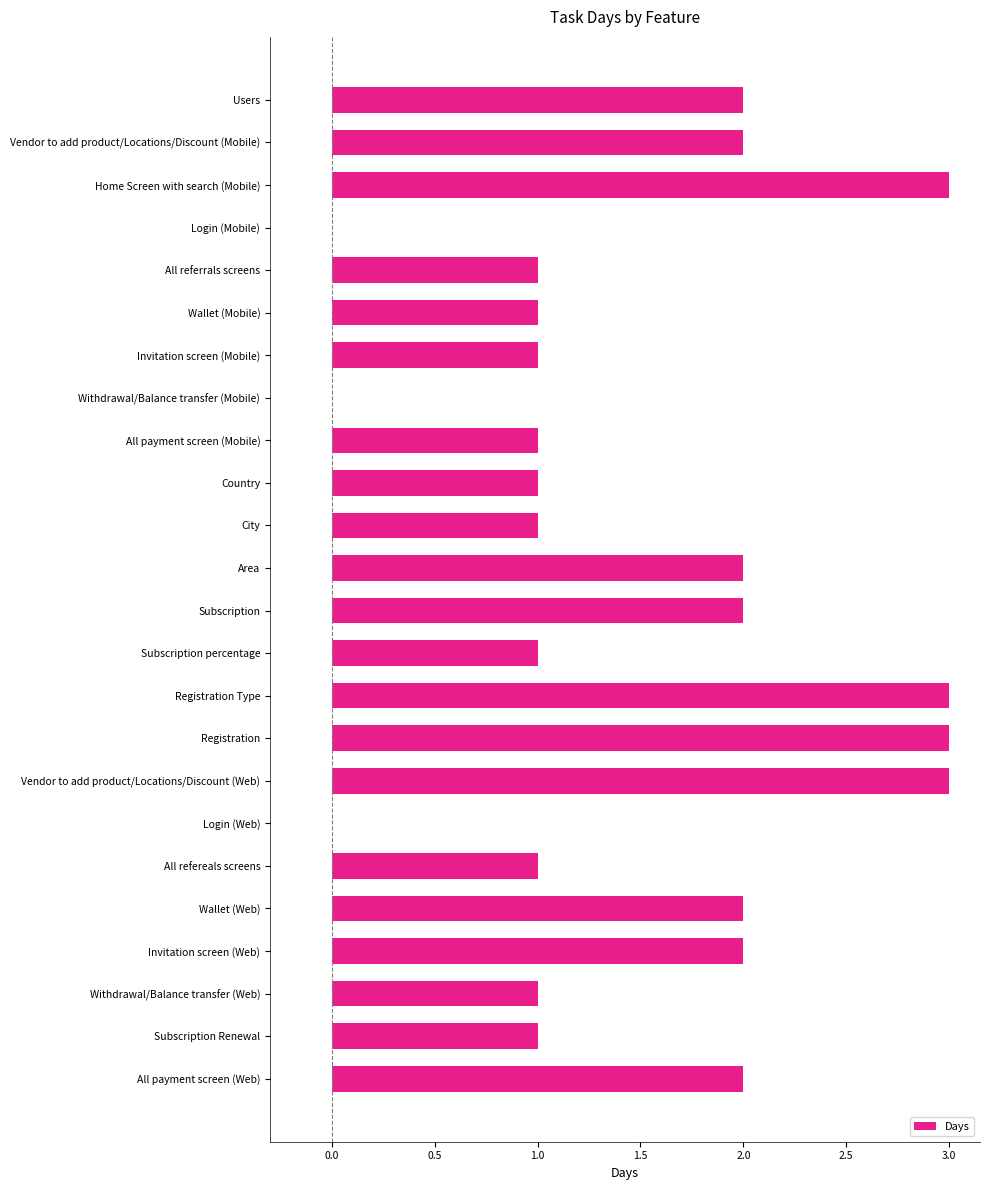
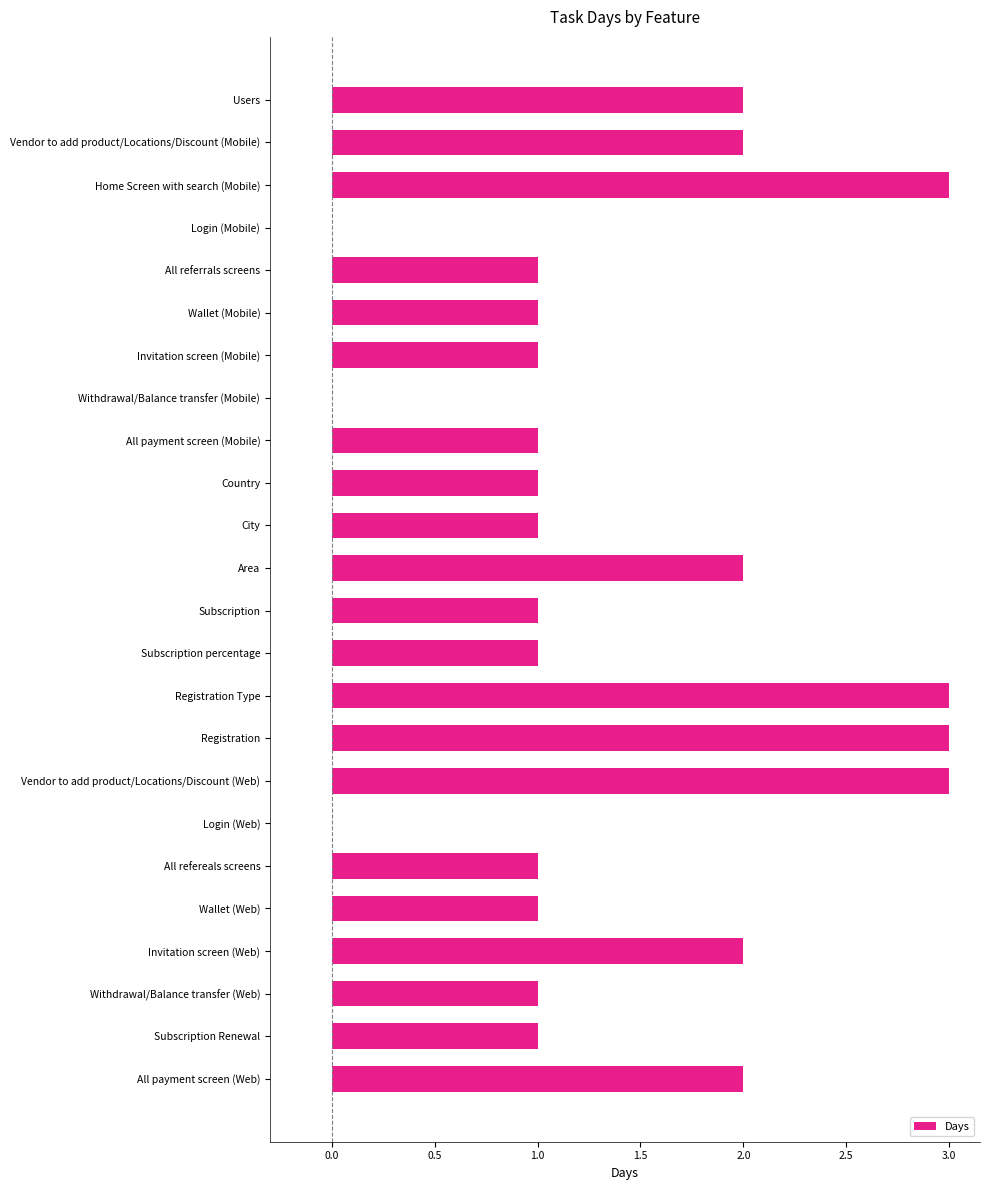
  {
    "Users": 2,
    "Vendor to add product/Locations/Discount (Mobile)": 2,
    "Home Screen with search (Mobile)": 3,
    "Login (Mobile)": 0,
    "All referrals screens": 1,
    "Wallet (Mobile)": 1,
    "Invitation screen (Mobile)": 1,
    "Withdrawal/Balance transfer (Mobile)": 0,
    "All payment screen (Mobile)": 1,
    "Country": 1,
    "City": 1,
    "Area": 2,
-   "Subscription": 2,
+   "Subscription": 1,
    "Subscription percentage": 1,
    "Registration Type": 3,
    "Registration": 3,
    "Vendor to add product/Locations/Discount (Web)": 3,
    "Login (Web)": 0,
    "All refereals screens": 1,
-   "Wallet (Web)": 2,
+   "Wallet (Web)": 1,
    "Invitation screen (Web)": 2,
    "Withdrawal/Balance transfer (Web)": 1,
    "Subscription Renewal": 1,
    "All payment screen (Web)": 2
  }
